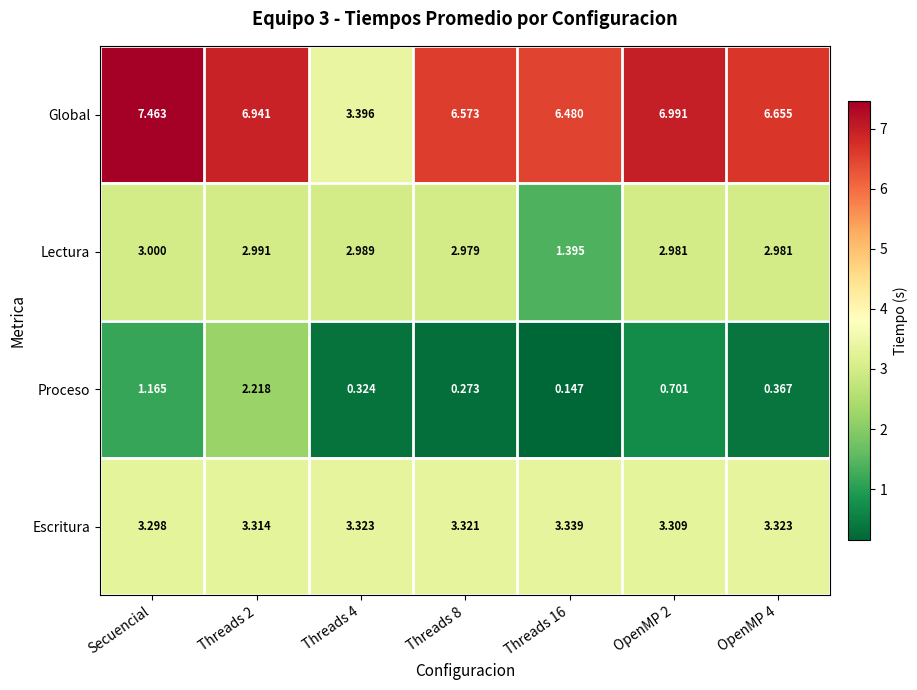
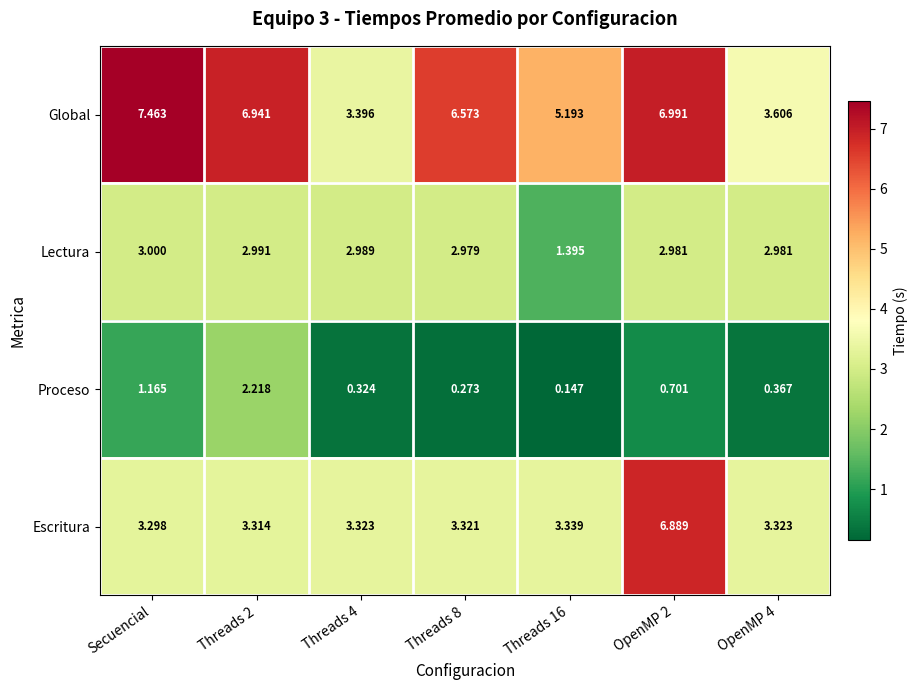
  {
    "Global": {
      "Secuencial": 7.463,
      "Threads 2": 6.941,
      "Threads 4": 3.396,
      "Threads 8": 6.573,
-     "Threads 16": 6.480,
+     "Threads 16": 5.193,
      "OpenMP 2": 6.991,
-     "OpenMP 4": 6.655
+     "OpenMP 4": 3.606
    },
    "Lectura": {
      "Secuencial": 3.000,
      "Threads 2": 2.991,
      "Threads 4": 2.989,
      "Threads 8": 2.979,
      "Threads 16": 1.395,
      "OpenMP 2": 2.981,
      "OpenMP 4": 2.981
    },
    "Proceso": {
      "Secuencial": 1.165,
      "Threads 2": 2.218,
      "Threads 4": 0.324,
      "Threads 8": 0.273,
      "Threads 16": 0.147,
      "OpenMP 2": 0.701,
      "OpenMP 4": 0.367
    },
    "Escritura": {
      "Secuencial": 3.298,
      "Threads 2": 3.314,
      "Threads 4": 3.323,
      "Threads 8": 3.321,
      "Threads 16": 3.339,
-     "OpenMP 2": 3.309,
+     "OpenMP 2": 6.889,
      "OpenMP 4": 3.323
    }
  }
